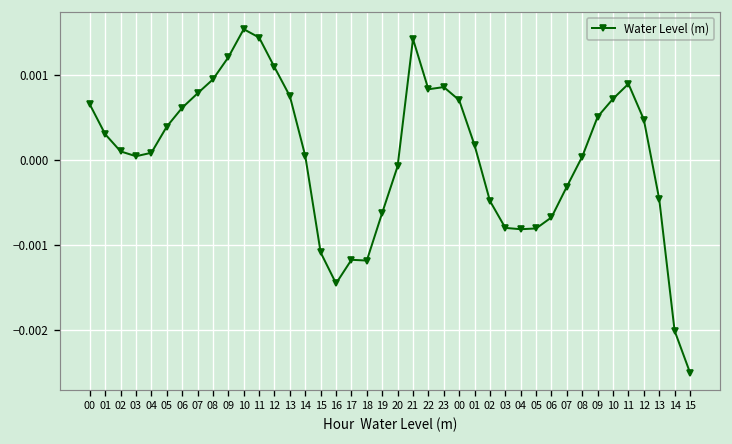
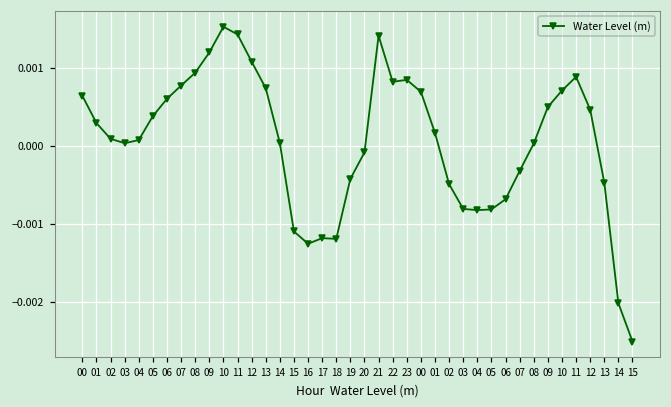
  {
-   "16": -0.0015,
+   "16": -0.0012,
    "17": -0.0012,
    "18": -0.0012,
-   "19": -0.0006,
+   "19": -0.0004,
    "20": -0.0001,
    "21": 0.0014,
    "22": 0.0008,
    "23": 0.0009
  }
